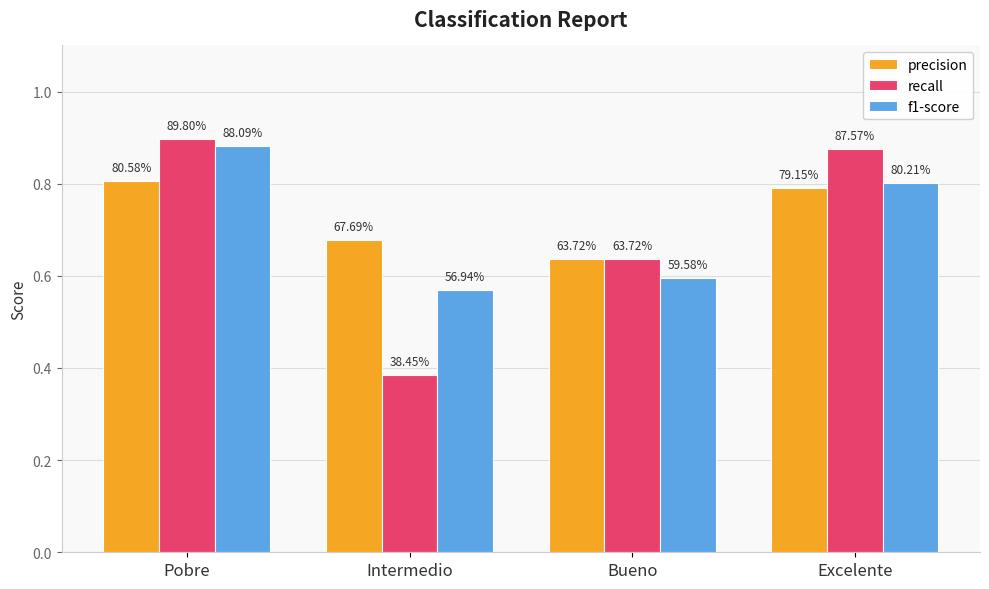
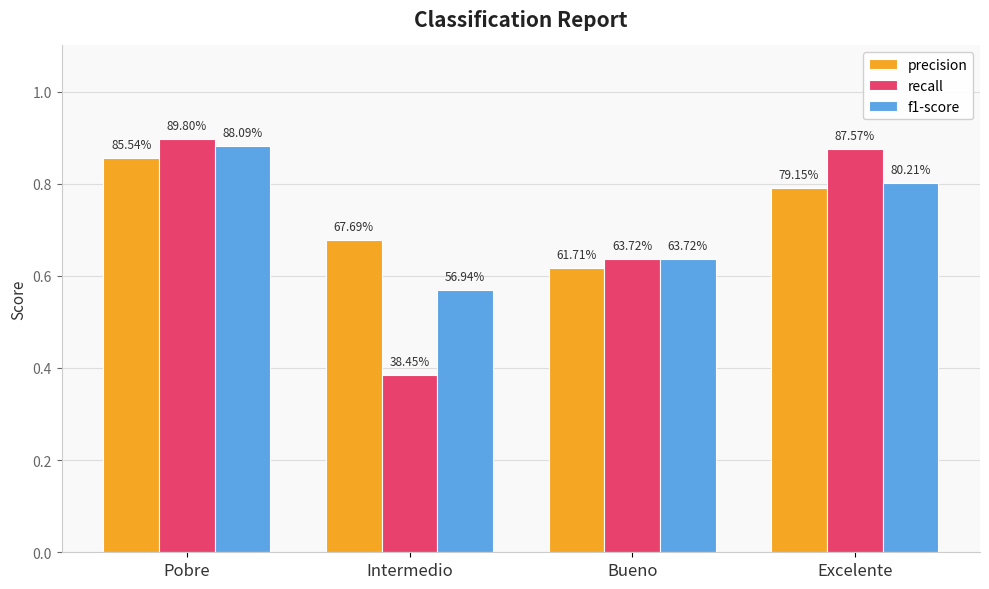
  {
    "precision": {
-     "Pobre": "80.58%",
+     "Pobre": "85.54%",
      "Intermedio": "67.69%",
-     "Bueno": "63.72%",
+     "Bueno": "61.71%",
      "Excelente": "79.15%"
    },
    "recall": {
      "Pobre": "89.80%",
      "Intermedio": "38.45%",
      "Bueno": "63.72%",
      "Excelente": "87.57%"
    },
    "f1-score": {
      "Pobre": "88.09%",
      "Intermedio": "56.94%",
-     "Bueno": "59.58%",
+     "Bueno": "63.72%",
      "Excelente": "80.21%"
    }
  }
